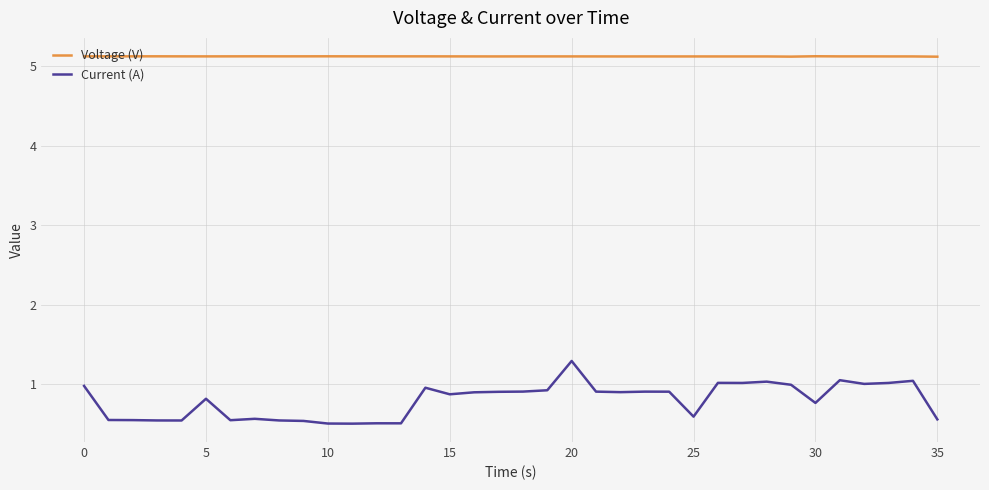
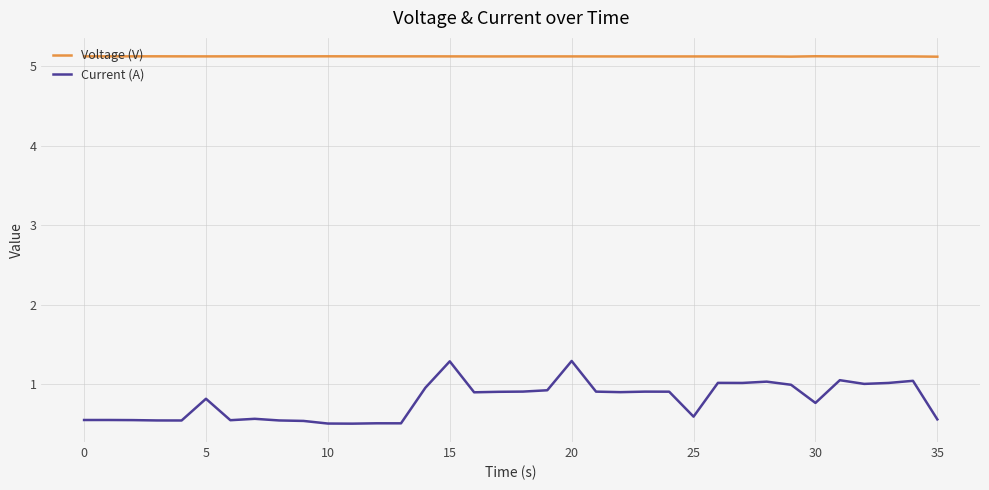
  {
    "Voltage (V)": {
      "0": 5.1,
      "5": 5.1,
      "10": 5.1,
      "15": 5.1,
      "20": 5.1,
      "25": 5.1,
      "30": 5.1,
      "35": 5.1
    },
    "Current (A)": {
-     "0": 1.0,
+     "0": 0.5,
      "5": 0.8,
      "10": 0.5,
-     "15": 0.9,
+     "15": 1.3,
      "20": 1.3,
      "25": 0.6,
      "30": 0.8,
      "35": 0.6
    }
  }
